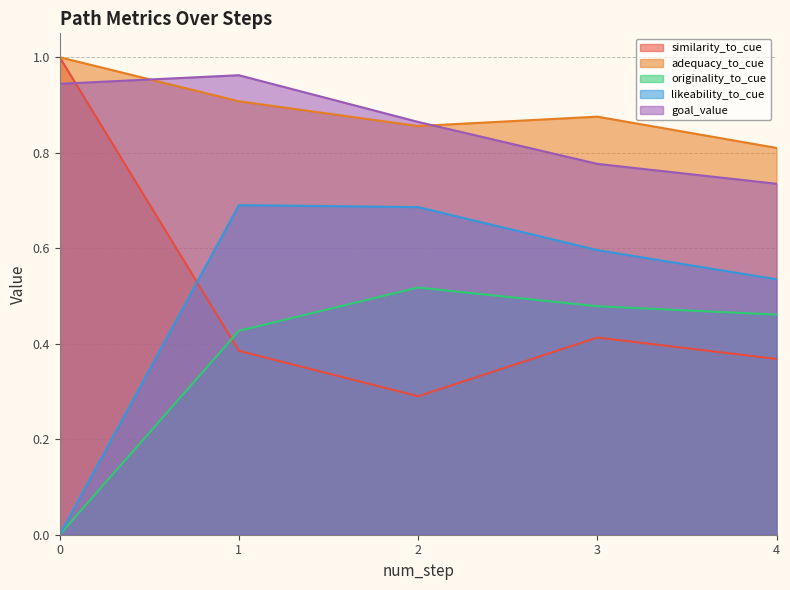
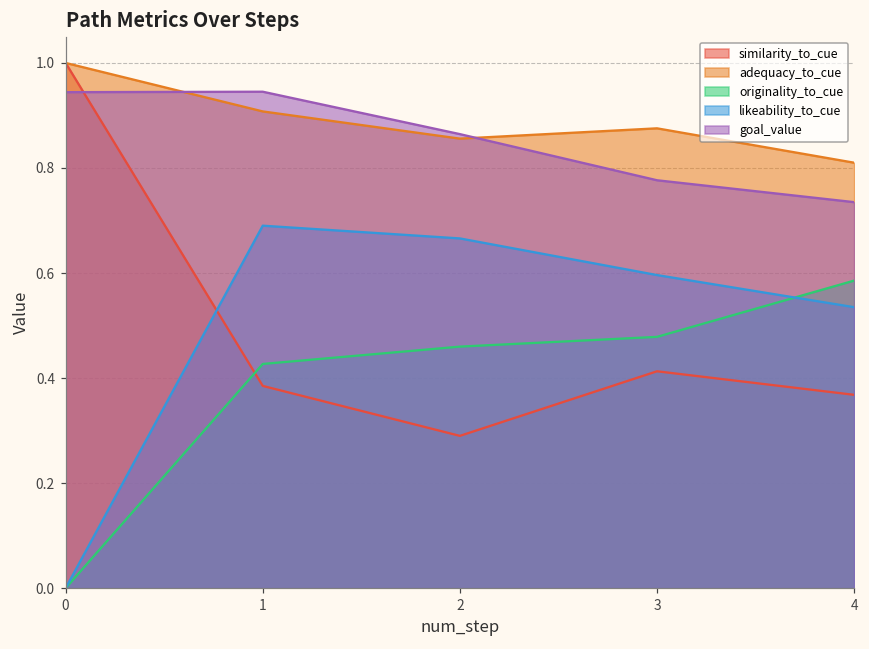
  {
    "originality_to_cue": {
      "1": 0.43,
-     "2": 0.52,
+     "2": 0.46,
      "3": 0.48,
-     "4": 0.46
+     "4": 0.59
    },
    "likeability_to_cue": {
      "1": 0.69,
-     "2": 0.69,
+     "2": 0.67,
      "3": 0.60,
      "4": 0.53
    },
    "goal_value": {
      "0": 0.94,
-     "1": 0.96,
+     "1": 0.95,
      "2": 0.86,
      "3": 0.78,
      "4": 0.73
    }
  }
